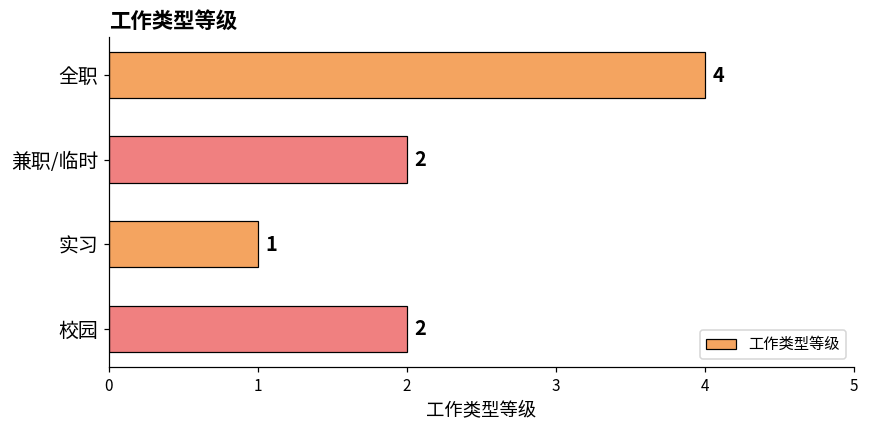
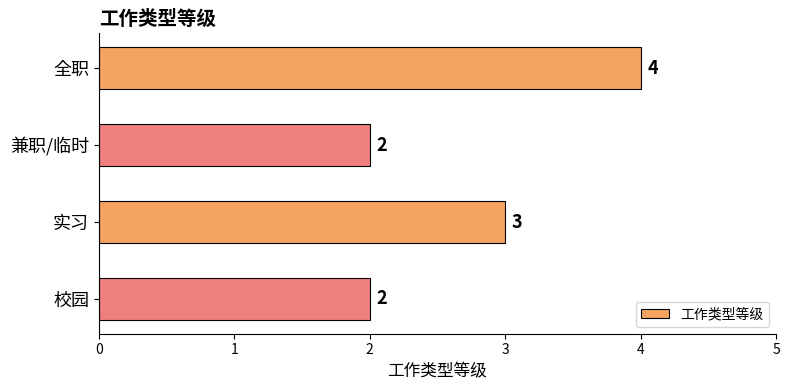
  {
    "全职": 4,
    "兼职/临时": 2,
-   "实习": 1,
+   "实习": 3,
    "校园": 2
  }
